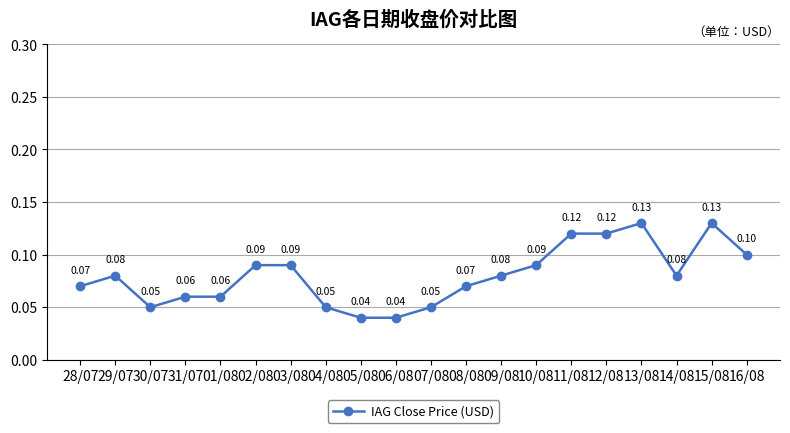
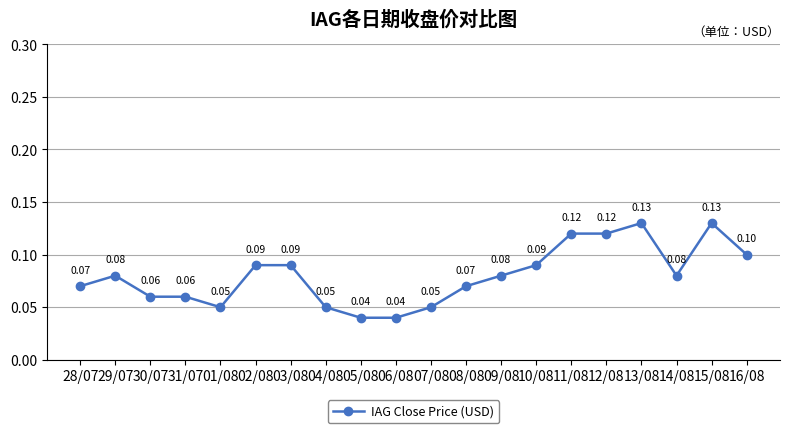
  {
    "28/07": 0.07,
    "29/07": 0.08,
-   "30/07": 0.05,
+   "30/07": 0.06,
    "31/07": 0.06,
-   "01/08": 0.06,
+   "01/08": 0.05,
    "02/08": 0.09,
    "03/08": 0.09,
    "04/08": 0.05,
    "05/08": 0.04,
    "06/08": 0.04,
    "07/08": 0.05,
    "08/08": 0.07,
    "09/08": 0.08,
    "10/08": 0.09,
    "11/08": 0.12,
    "12/08": 0.12,
    "13/08": 0.13,
    "14/08": 0.08,
    "15/08": 0.13,
    "16/08": 0.10
  }
